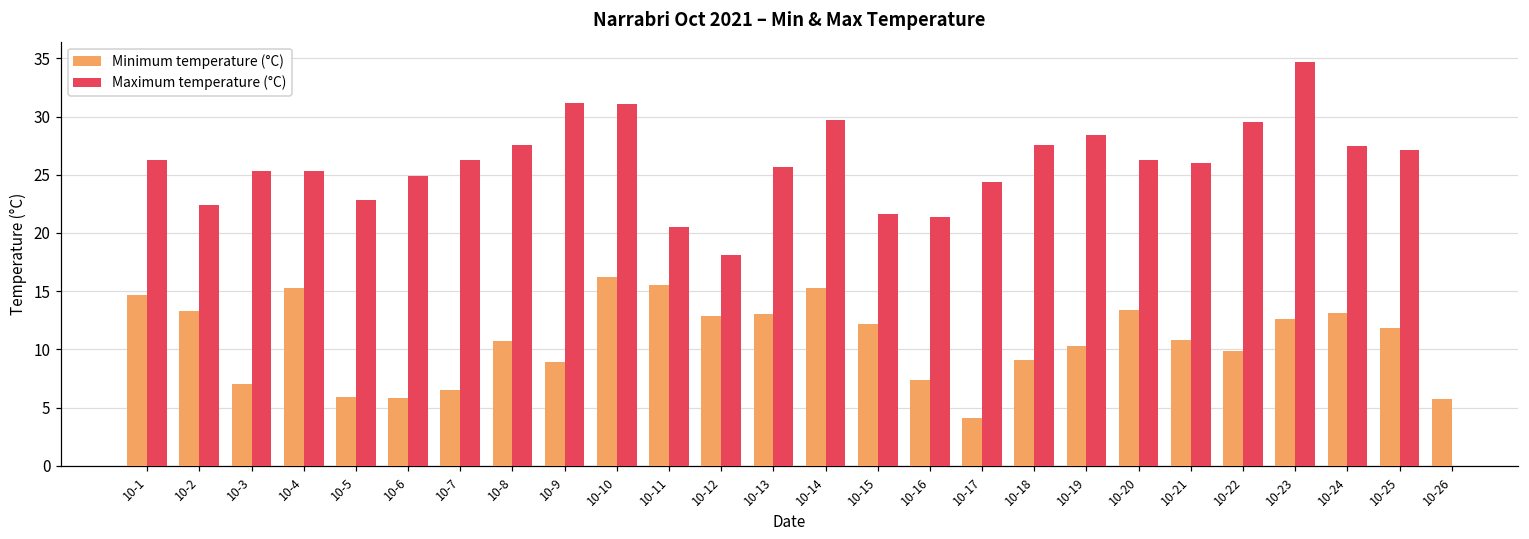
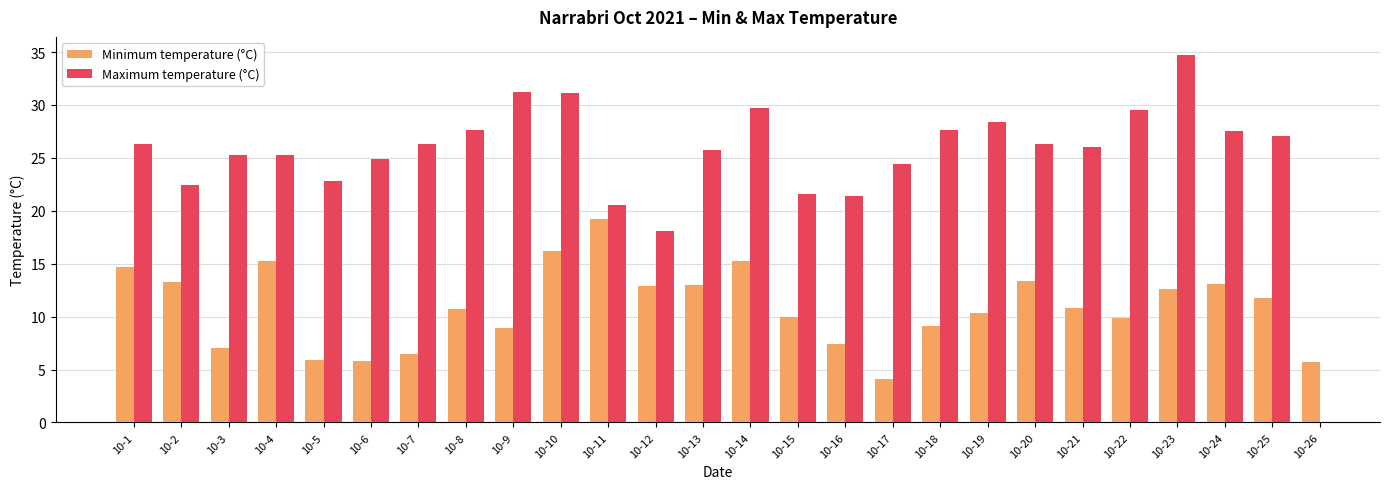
  {
    "Minimum temperature (°C)": {
      "10-1": 14.7,
      "10-2": 13.3,
      "10-3": 7.0,
      "10-4": 15.3,
      "10-5": 5.9,
      "10-6": 5.8,
      "10-7": 6.5,
      "10-8": 10.7,
      "10-9": 8.9,
      "10-10": 16.2,
-     "10-11": 15.5,
+     "10-11": 19.2,
      "10-12": 12.9,
      "10-13": 13.0,
      "10-14": 15.3,
-     "10-15": 12.2,
+     "10-15": 10.0,
      "10-16": 7.4,
      "10-17": 4.1,
      "10-18": 9.1,
      "10-19": 10.3,
      "10-20": 13.4,
      "10-21": 10.8,
      "10-22": 9.9,
      "10-23": 12.6,
      "10-24": 13.1,
      "10-25": 11.8,
      "10-26": 5.7
    }
  }
